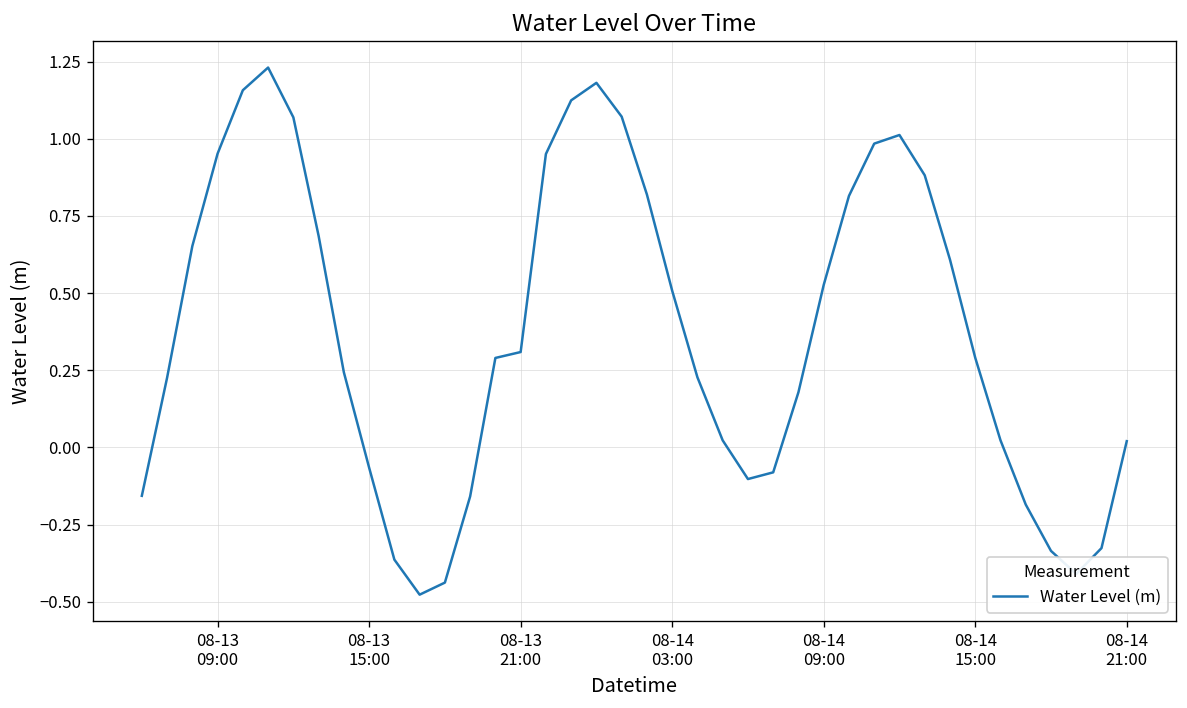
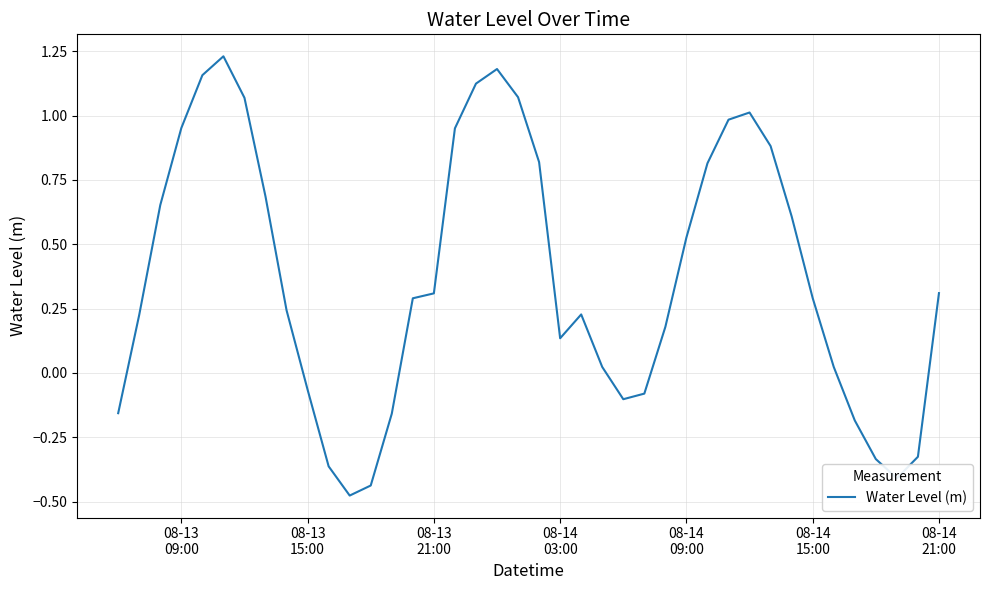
  {
    "08-13 09:00": 0.95,
    "08-13 15:00": -0.07,
    "08-13 21:00": 0.31,
-   "08-14 03:00": 0.51,
+   "08-14 03:00": 0.13,
    "08-14 09:00": 0.53,
    "08-14 15:00": 0.29,
-   "08-14 21:00": 0.02
+   "08-14 21:00": 0.31
  }
